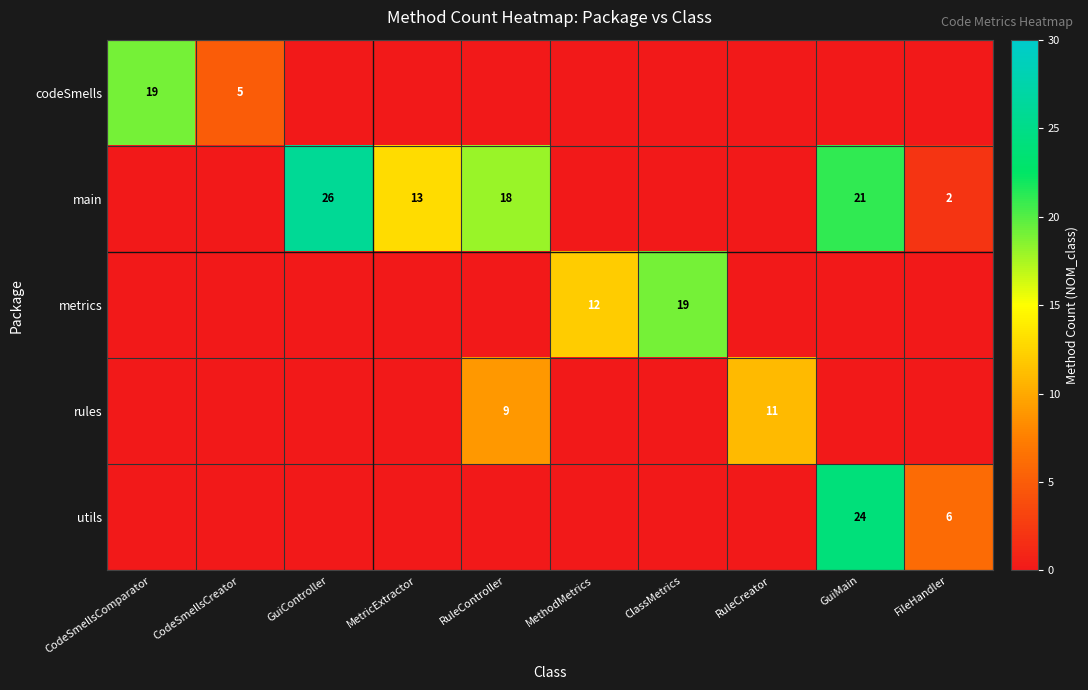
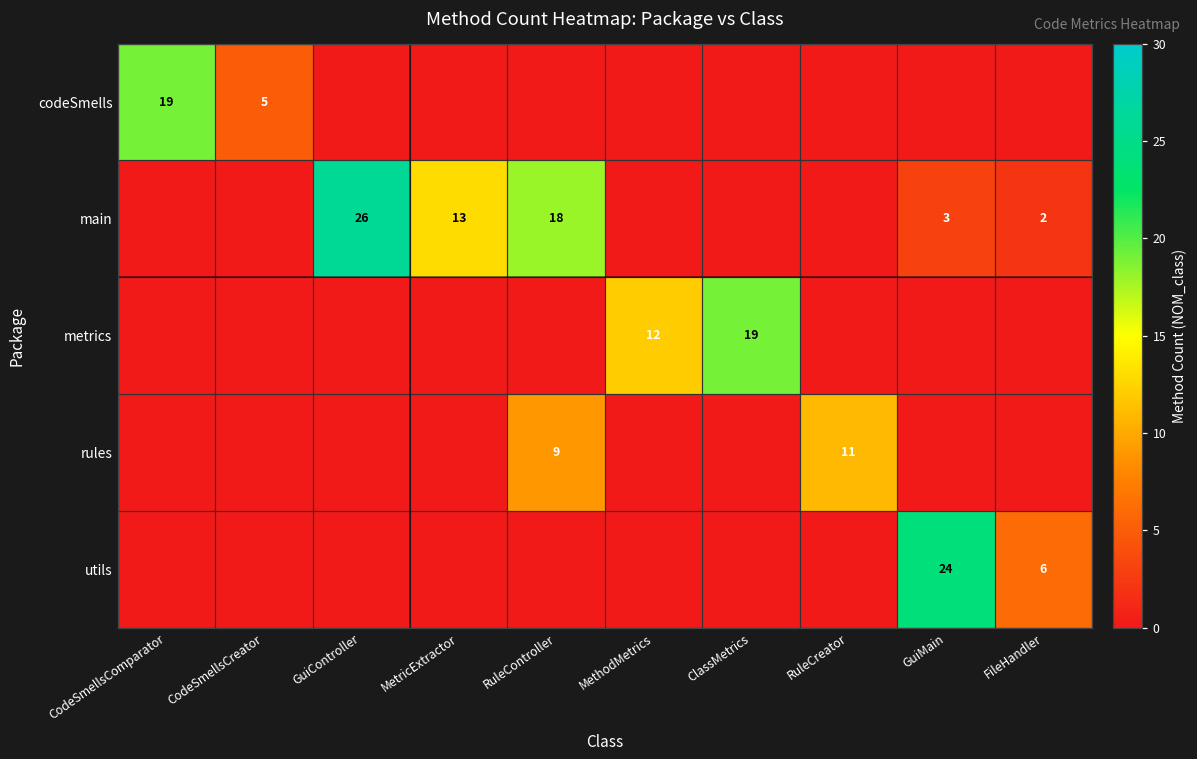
  {
    "codeSmells": {
      "CodeSmellsComparator": 19,
      "CodeSmellsCreator": 5
    },
    "main": {
      "GuiController": 26,
      "MetricExtractor": 13,
      "RuleController": 18,
-     "GuiMain": 21,
+     "GuiMain": 3,
      "FileHandler": 2
    },
    "metrics": {
      "MethodMetrics": 12,
      "ClassMetrics": 19
    },
    "rules": {
      "RuleController": 9,
      "RuleCreator": 11
    },
    "utils": {
      "GuiMain": 24,
      "FileHandler": 6
    }
  }
